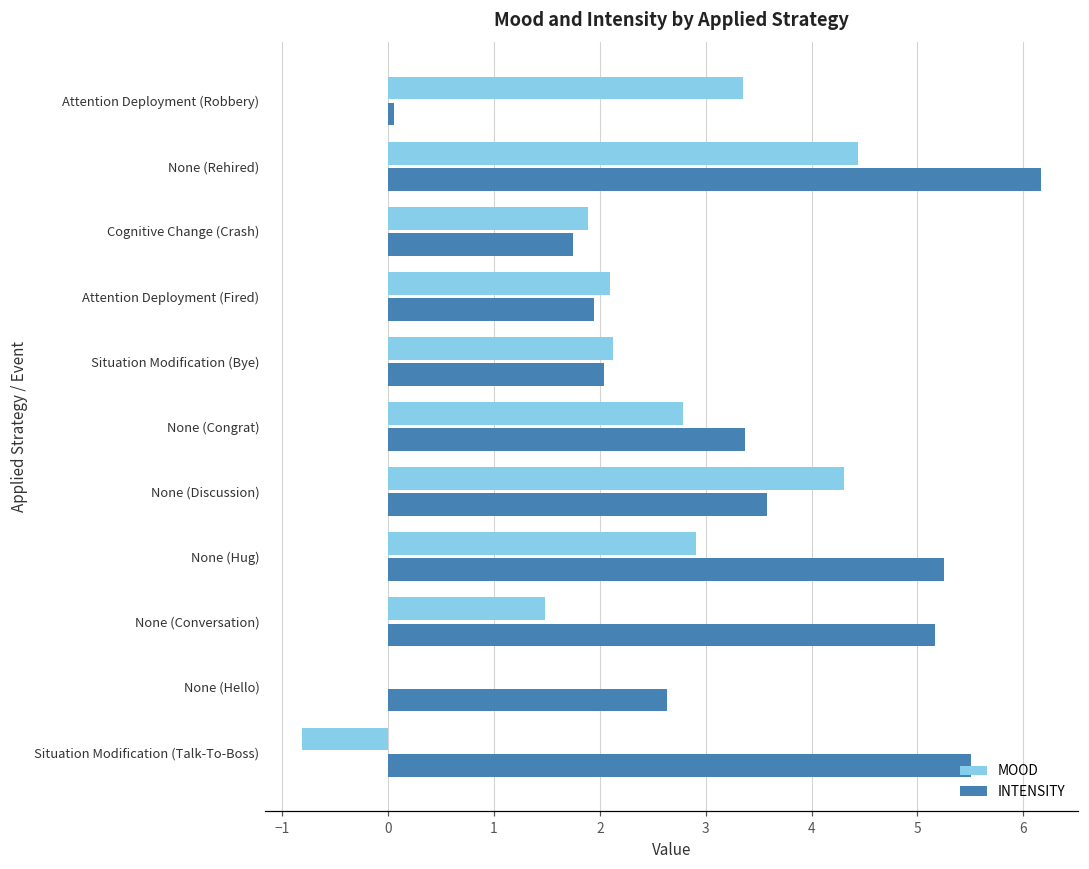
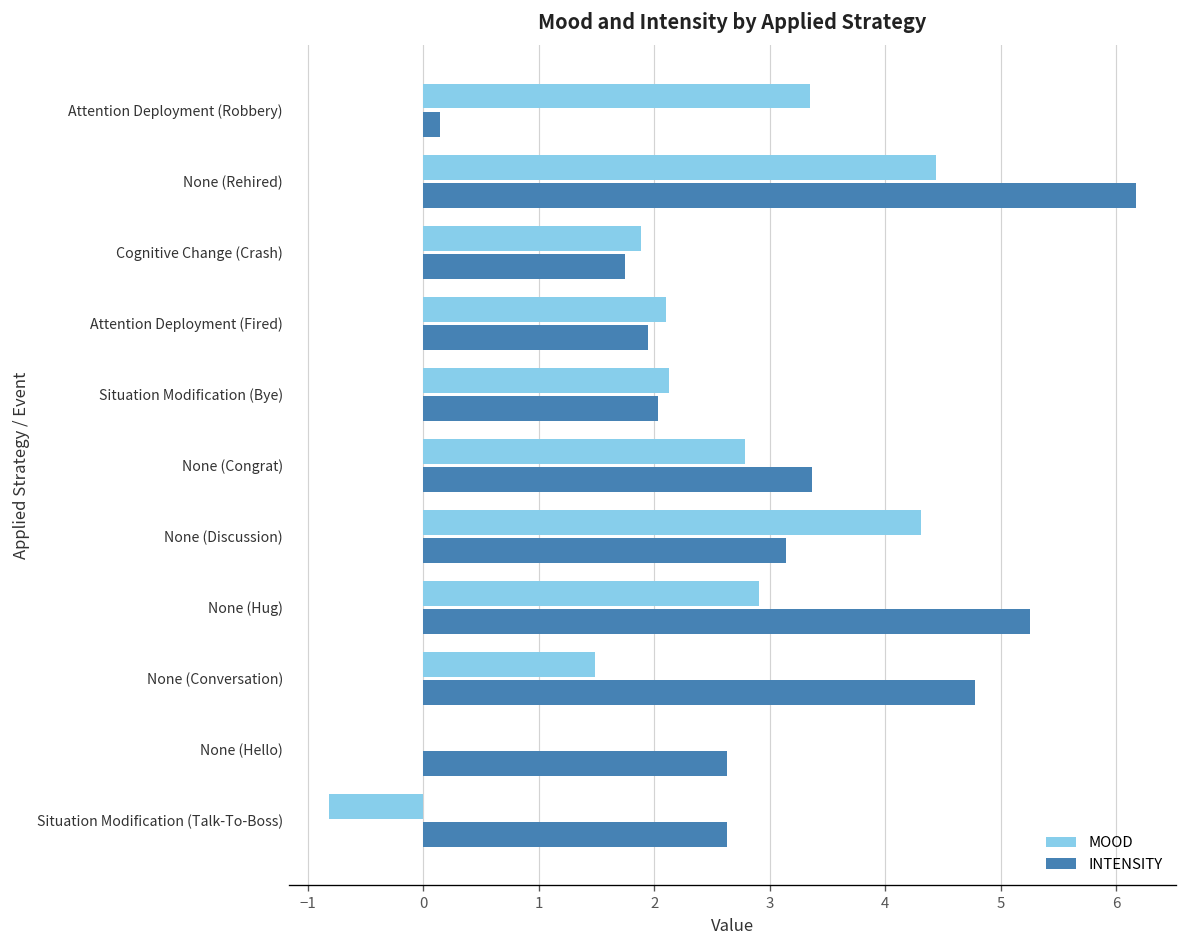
  {
    "MOOD": {
      "Attention Deployment (Robbery)": 3.3,
      "None (Rehired)": 4.4,
      "Cognitive Change (Crash)": 1.9,
      "Attention Deployment (Fired)": 2.1,
      "Situation Modification (Bye)": 2.1,
      "None (Congrat)": 2.8,
      "None (Discussion)": 4.3,
      "None (Hug)": 2.9,
      "None (Conversation)": 1.5,
      "None (Hello)": 0.0,
      "Situation Modification (Talk-To-Boss)": -0.8
    },
    "INTENSITY": {
-     "Attention Deployment (Robbery)": 0.05,
+     "Attention Deployment (Robbery)": 0.14,
      "None (Rehired)": 6.2,
      "Cognitive Change (Crash)": 1.7,
      "Attention Deployment (Fired)": 1.9,
      "Situation Modification (Bye)": 2.0,
      "None (Congrat)": 3.4,
-     "None (Discussion)": 3.6,
+     "None (Discussion)": 3.1,
      "None (Hug)": 5.3,
-     "None (Conversation)": 5.2,
+     "None (Conversation)": 4.8,
      "None (Hello)": 2.6,
-     "Situation Modification (Talk-To-Boss)": 5.5
+     "Situation Modification (Talk-To-Boss)": 2.6
    }
  }
